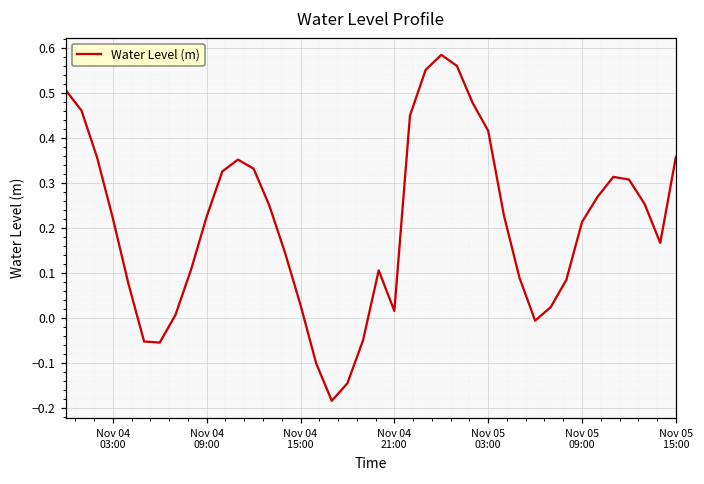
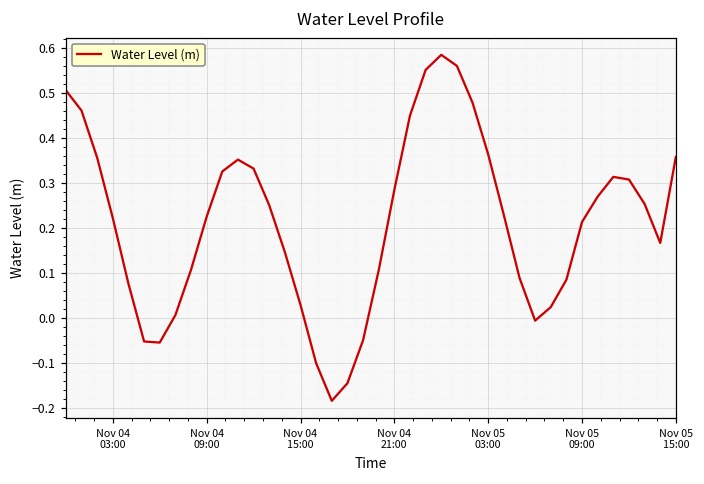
  {
    "Nov 04 03:00": 0.22,
    "Nov 04 09:00": 0.22,
    "Nov 04 15:00": 0.03,
-   "Nov 04 21:00": 0.02,
-   "Nov 05 03:00": 0.42,
+   "Nov 04 21:00": 0.28,
+   "Nov 05 03:00": 0.36,
    "Nov 05 09:00": 0.21,
    "Nov 05 15:00": 0.36
  }
